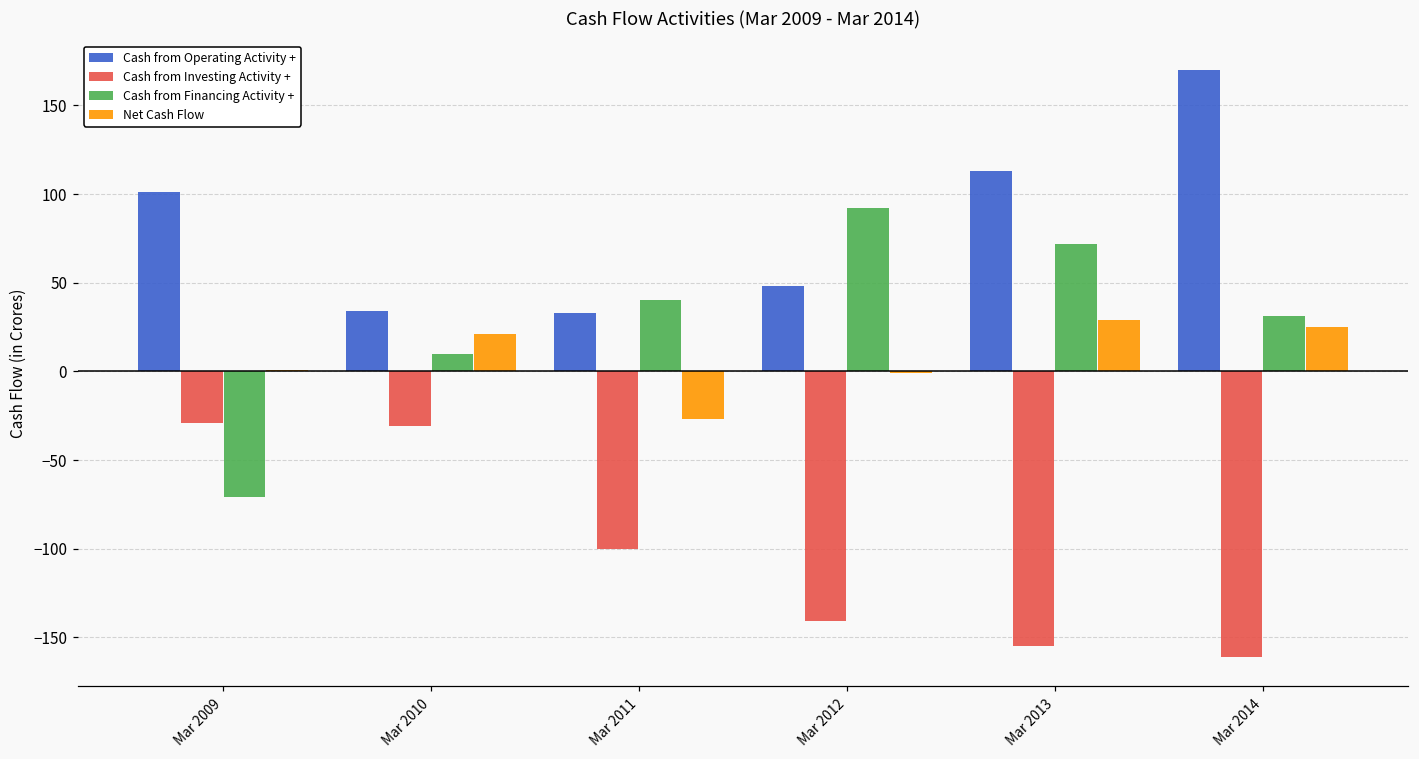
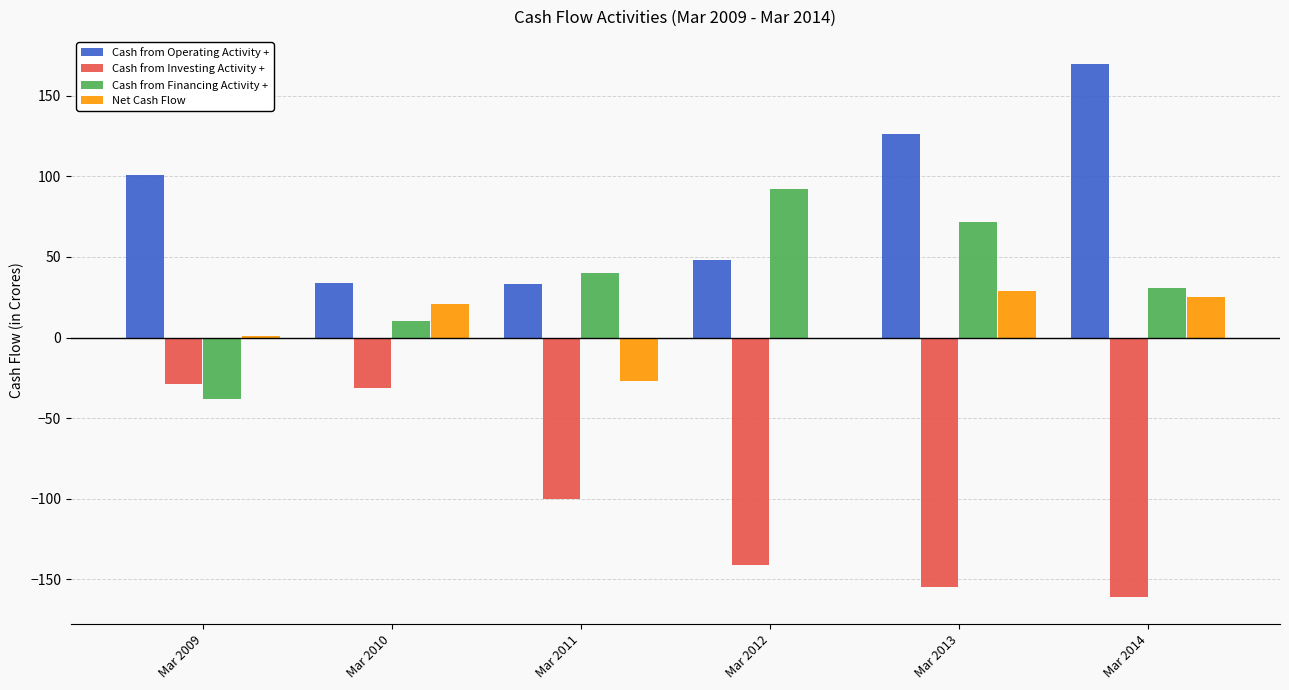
  {
    "Cash from Operating Activity +": {
      "Mar 2009": 101,
      "Mar 2010": 34,
      "Mar 2011": 33,
      "Mar 2012": 48,
-     "Mar 2013": 113,
+     "Mar 2013": 126,
      "Mar 2014": 170
    },
    "Cash from Investing Activity +": {
      "Mar 2009": -29,
      "Mar 2010": -31,
      "Mar 2011": -100,
      "Mar 2012": -141,
      "Mar 2013": -155,
      "Mar 2014": -161
    },
    "Cash from Financing Activity +": {
-     "Mar 2009": -71,
+     "Mar 2009": -38,
      "Mar 2010": 10,
      "Mar 2011": 40,
      "Mar 2012": 92,
      "Mar 2013": 72,
      "Mar 2014": 31
    },
    "Net Cash Flow": {
      "Mar 2010": 21,
      "Mar 2011": -27,
      "Mar 2013": 29,
      "Mar 2014": 25
    }
  }
